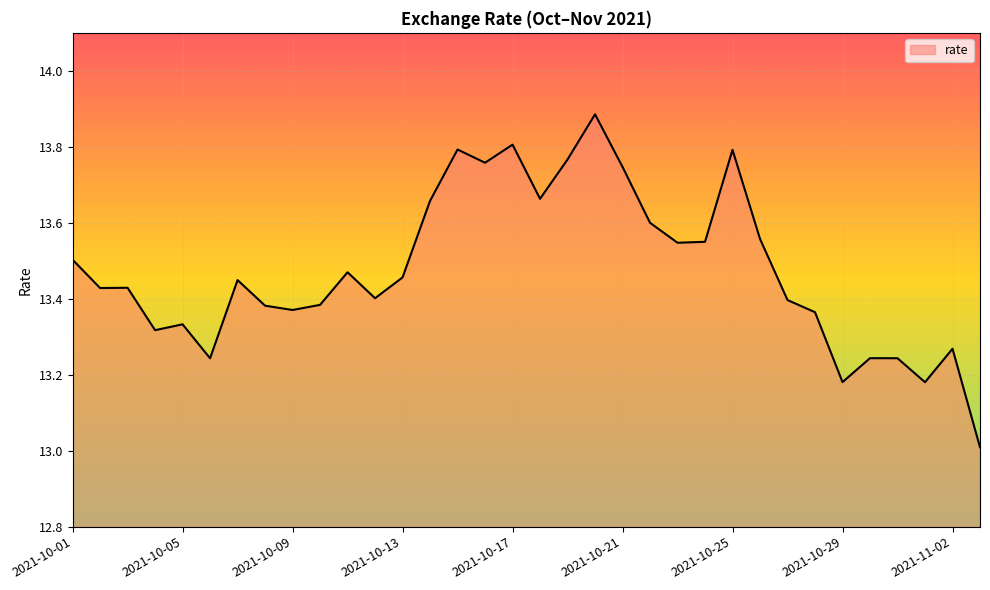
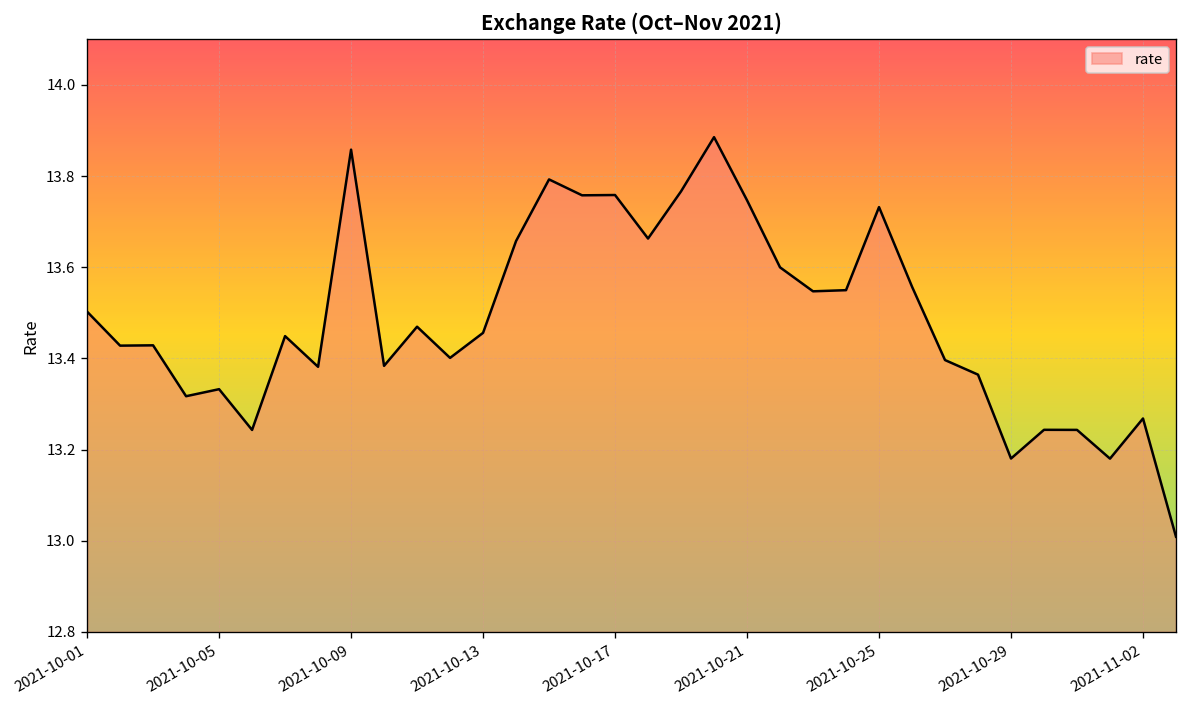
  {
    "2021-10-01": 13.50,
    "2021-10-05": 13.33,
-   "2021-10-09": 13.37,
+   "2021-10-09": 13.86,
    "2021-10-13": 13.46,
-   "2021-10-17": 13.81,
+   "2021-10-17": 13.76,
    "2021-10-21": 13.75,
-   "2021-10-25": 13.79,
+   "2021-10-25": 13.73,
    "2021-10-29": 13.18,
    "2021-11-02": 13.27
  }
